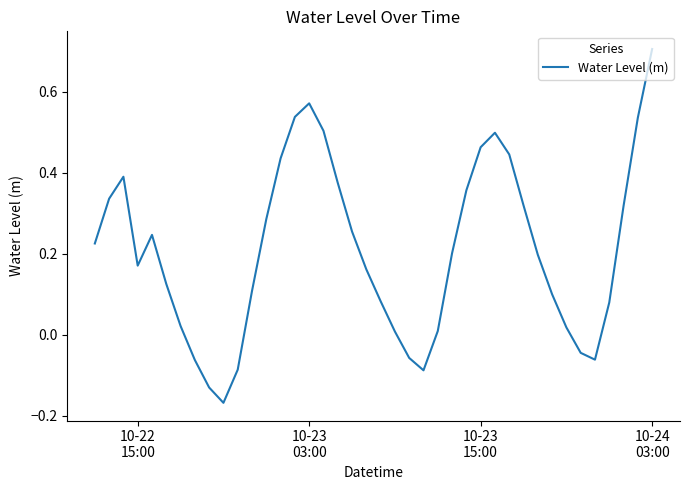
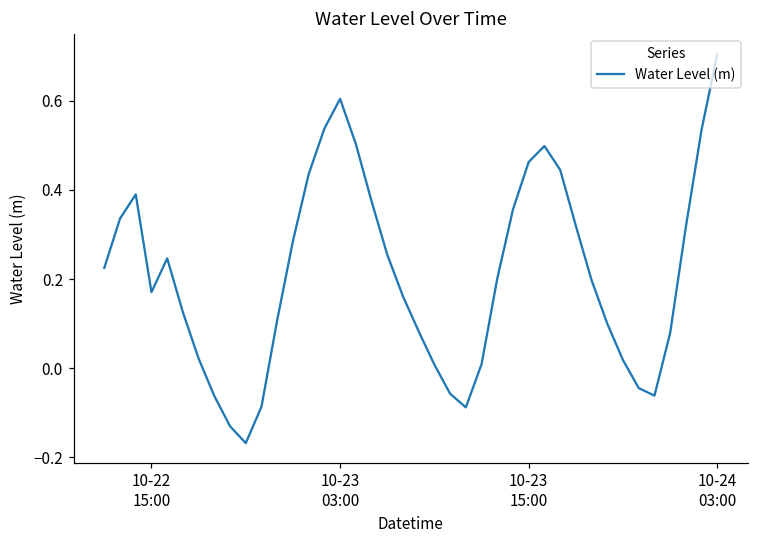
  {
    "10-22 15:00": 0.17,
-   "10-23 03:00": 0.57,
+   "10-23 03:00": 0.60,
    "10-23 15:00": 0.46
  }
